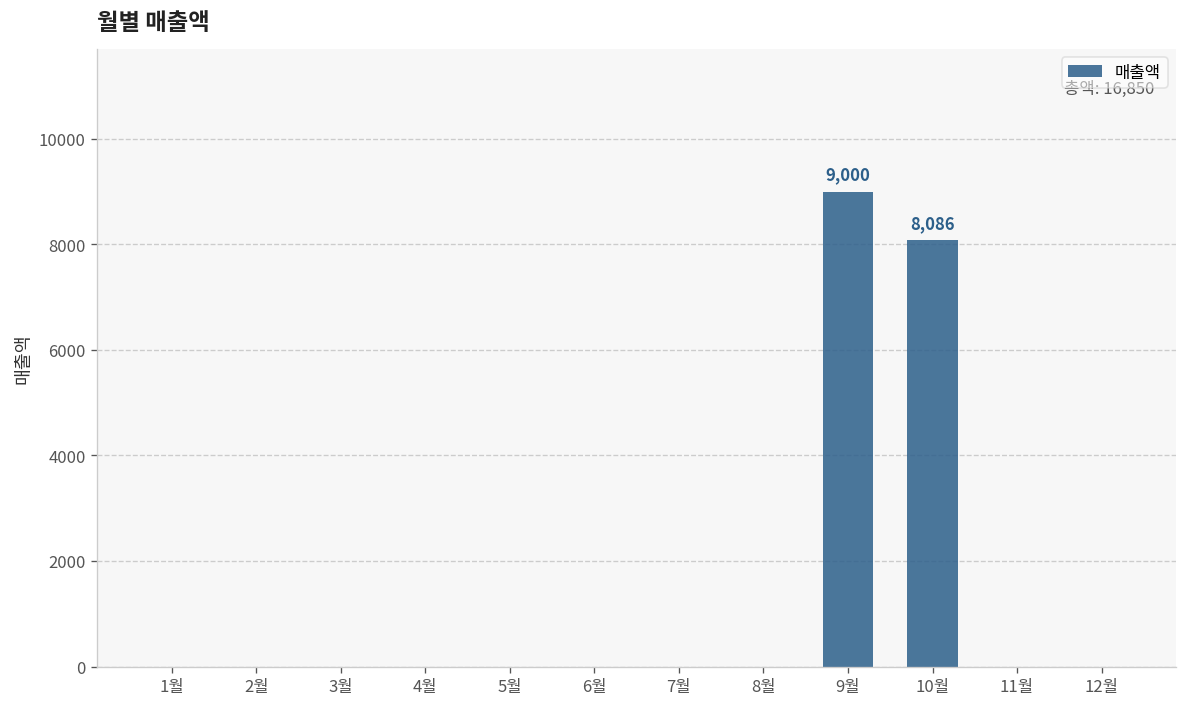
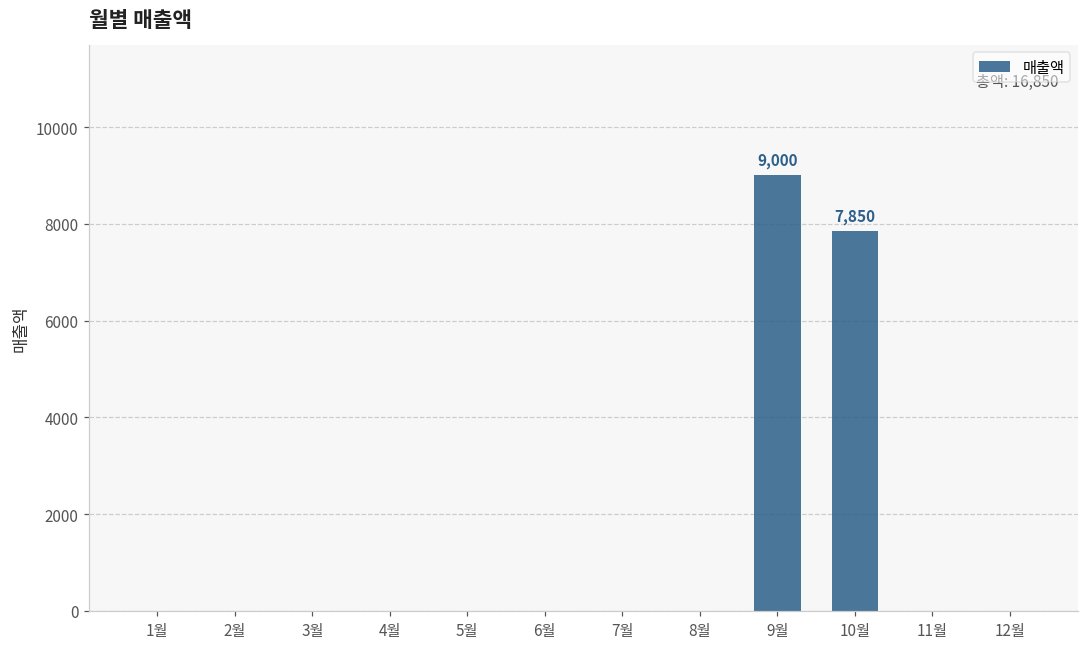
  {
    "9월": "9,000",
-   "10월": "8,086"
+   "10월": "7,850"
  }
